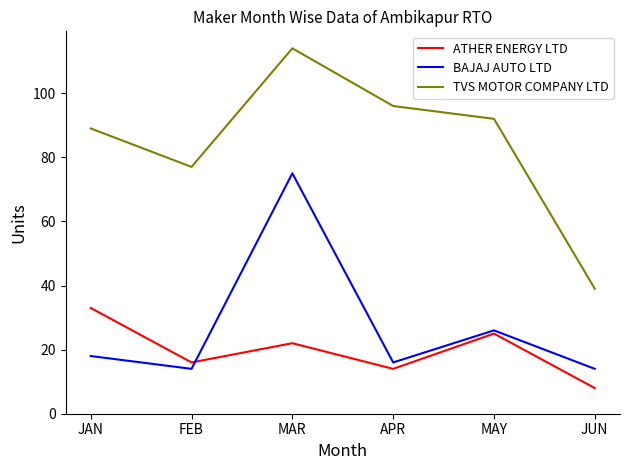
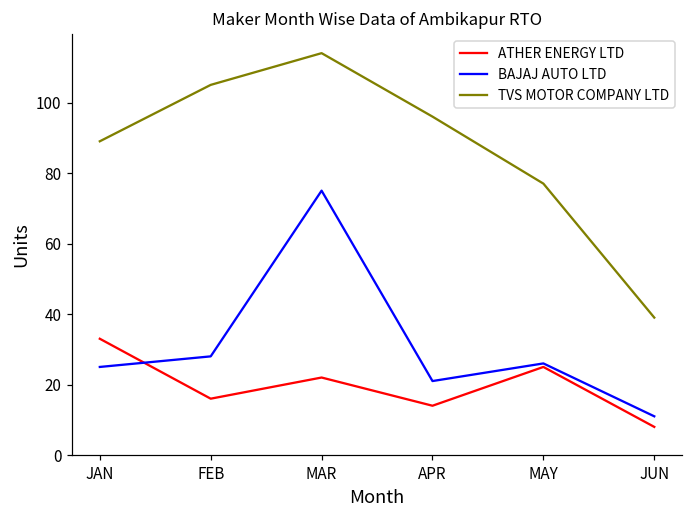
  {
    "ATHER ENERGY LTD": {
      "JAN": 33,
      "FEB": 16,
      "MAR": 22,
      "APR": 14,
      "MAY": 25,
      "JUN": 8
    },
    "BAJAJ AUTO LTD": {
-     "JAN": 18,
-     "FEB": 14,
+     "JAN": 25,
+     "FEB": 28,
      "MAR": 75,
-     "APR": 16,
+     "APR": 21,
      "MAY": 26,
-     "JUN": 14
+     "JUN": 11
    },
    "TVS MOTOR COMPANY LTD": {
      "JAN": 89,
-     "FEB": 77,
+     "FEB": 105,
      "MAR": 114,
      "APR": 96,
-     "MAY": 92,
+     "MAY": 77,
      "JUN": 39
    }
  }
